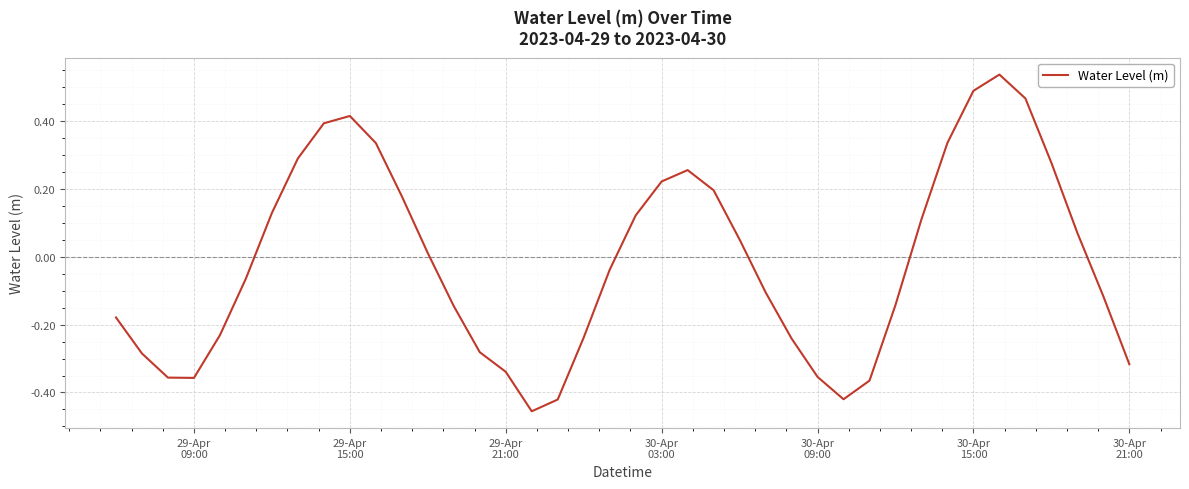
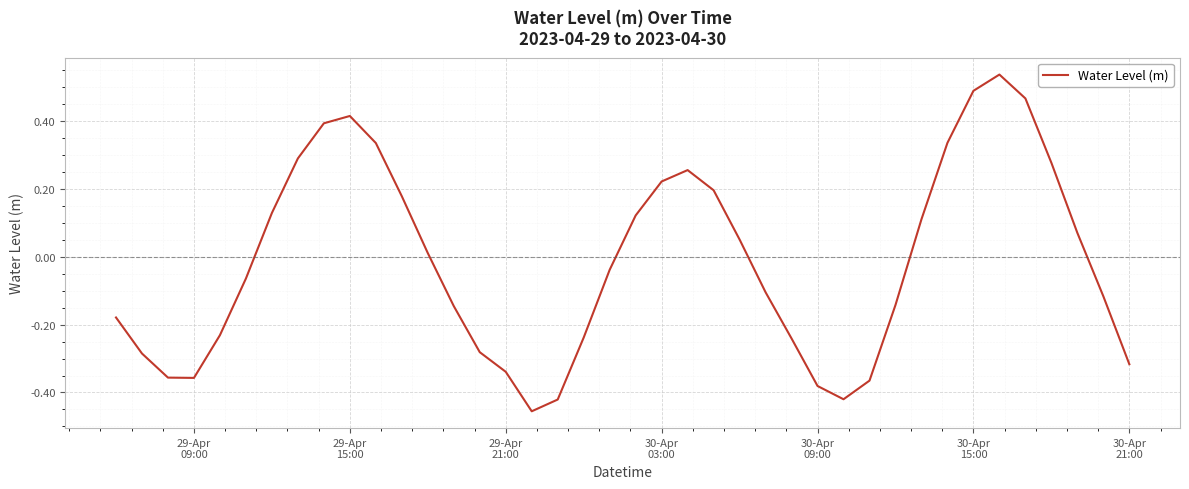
  {
    "29-Apr 09:00": -0.36,
    "29-Apr 15:00": 0.42,
    "29-Apr 21:00": -0.34,
    "30-Apr 03:00": 0.22,
-   "30-Apr 09:00": -0.35,
+   "30-Apr 09:00": -0.38,
    "30-Apr 15:00": 0.49,
    "30-Apr 21:00": -0.32
  }
